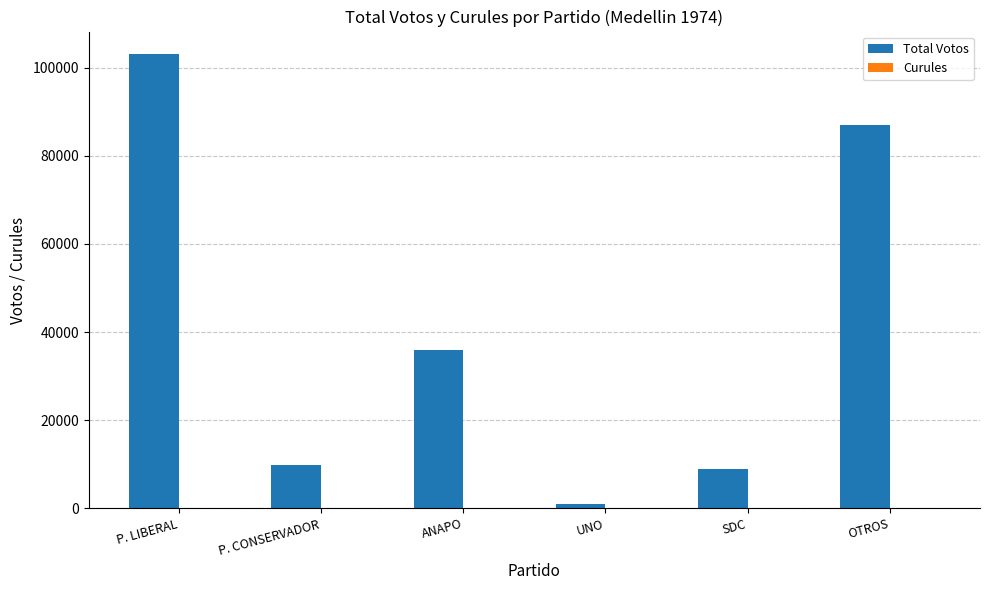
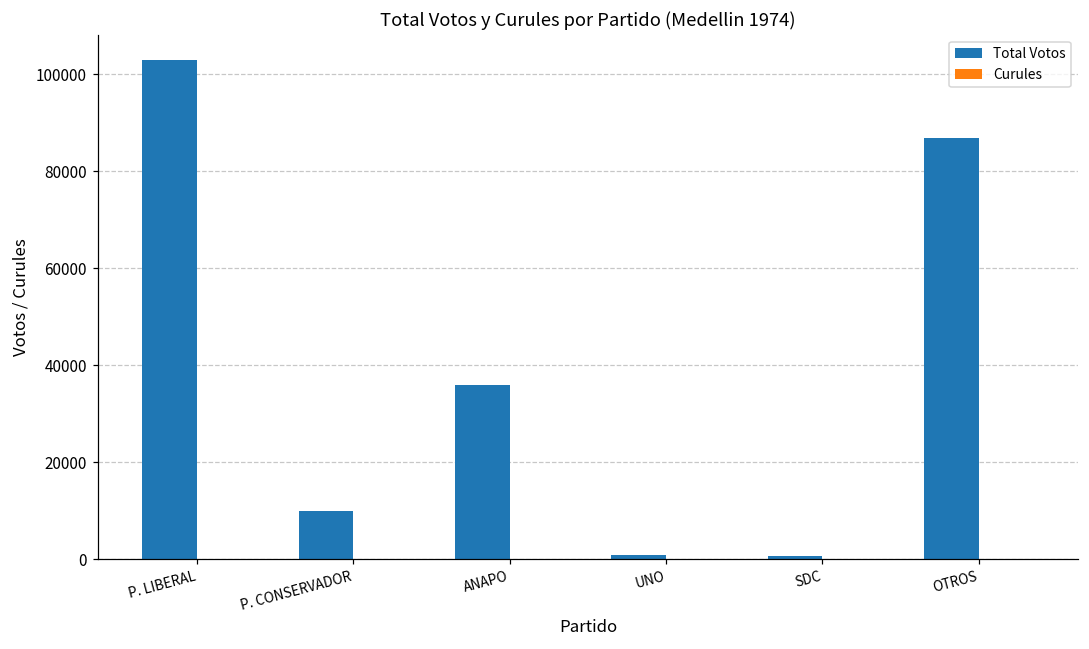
  {
    "Total Votos": {
      "P. LIBERAL": 103000,
      "P. CONSERVADOR": 10000,
      "ANAPO": 36000,
      "UNO": 1000,
-     "SDC": 9000,
+     "SDC": 1000,
      "OTROS": 87000
    },
    "Curules": {
      "SDC": 0
    }
  }
